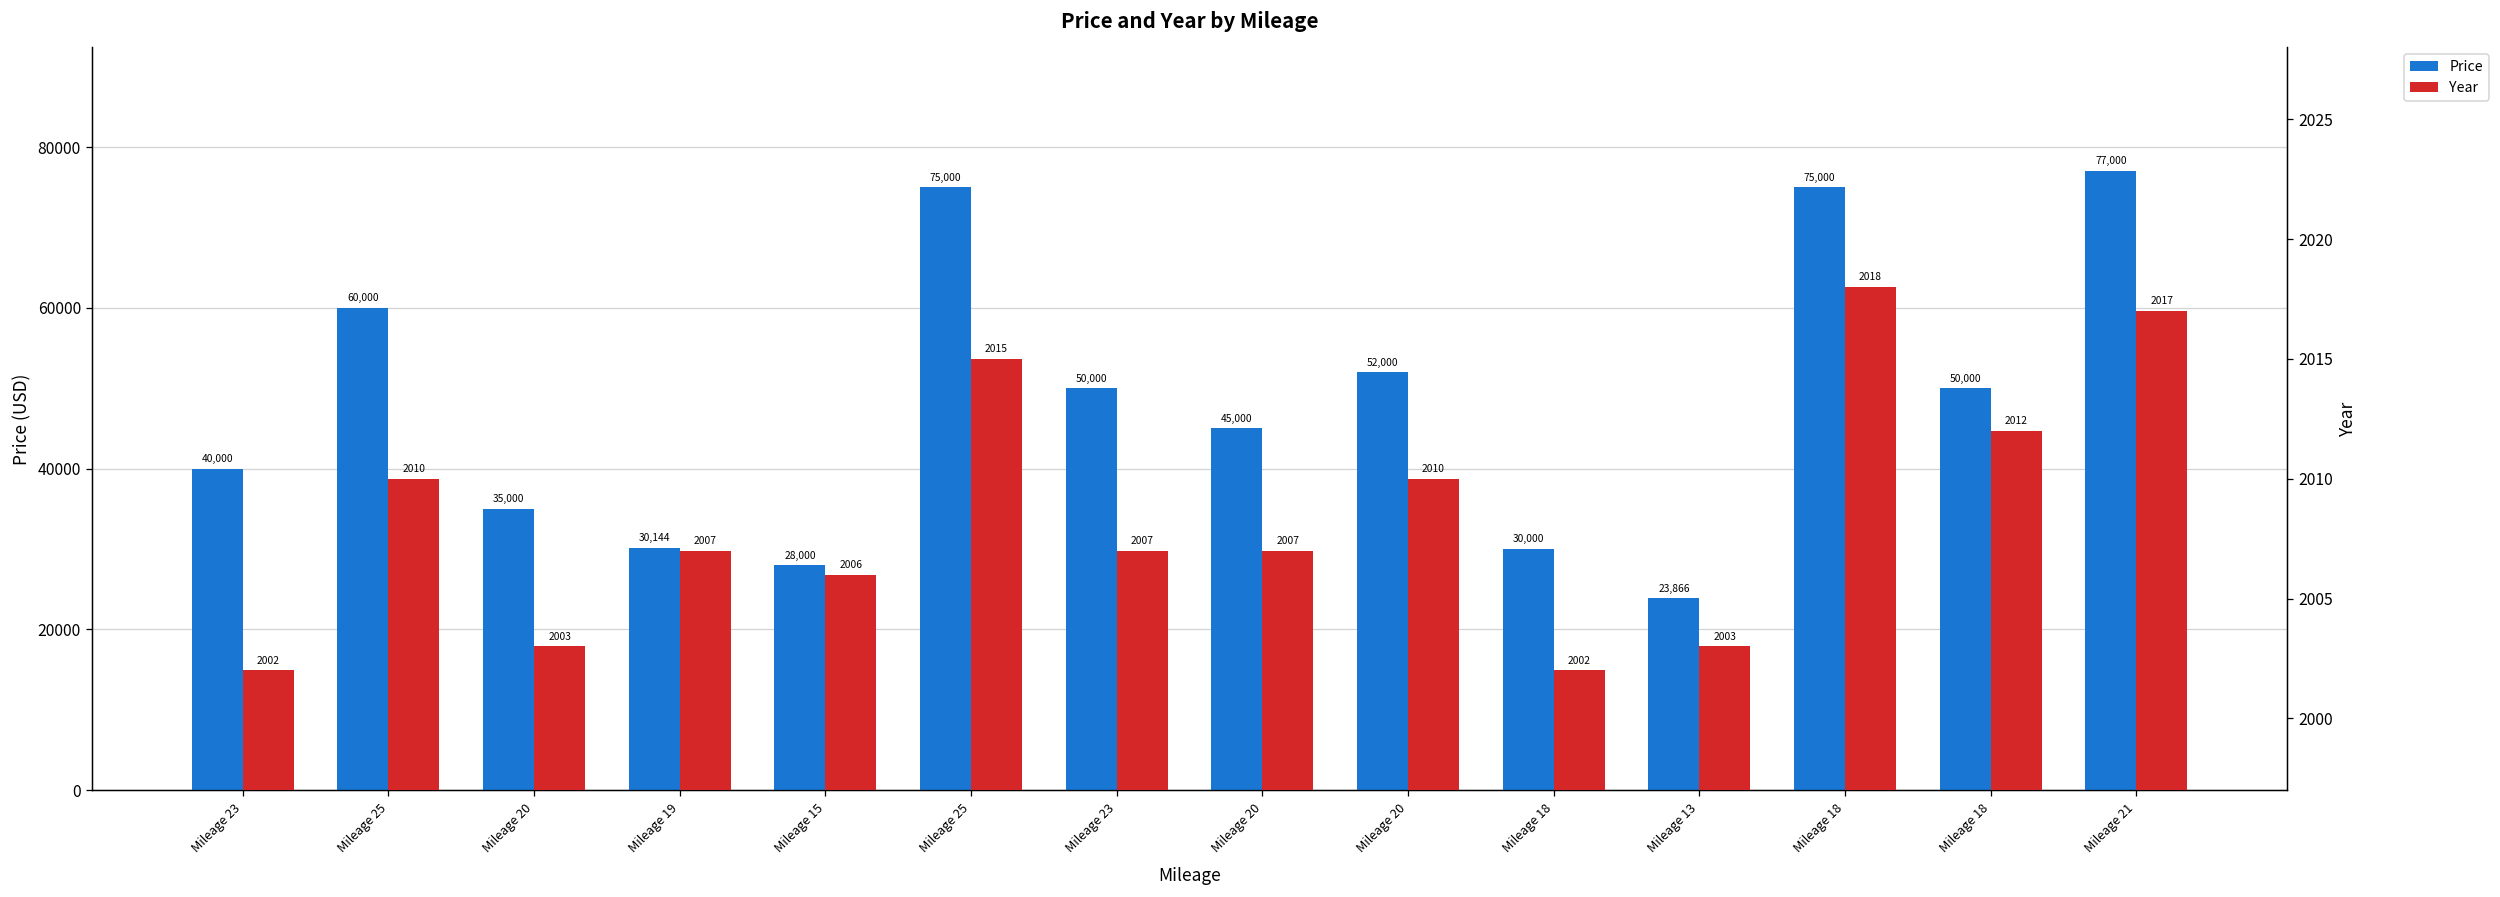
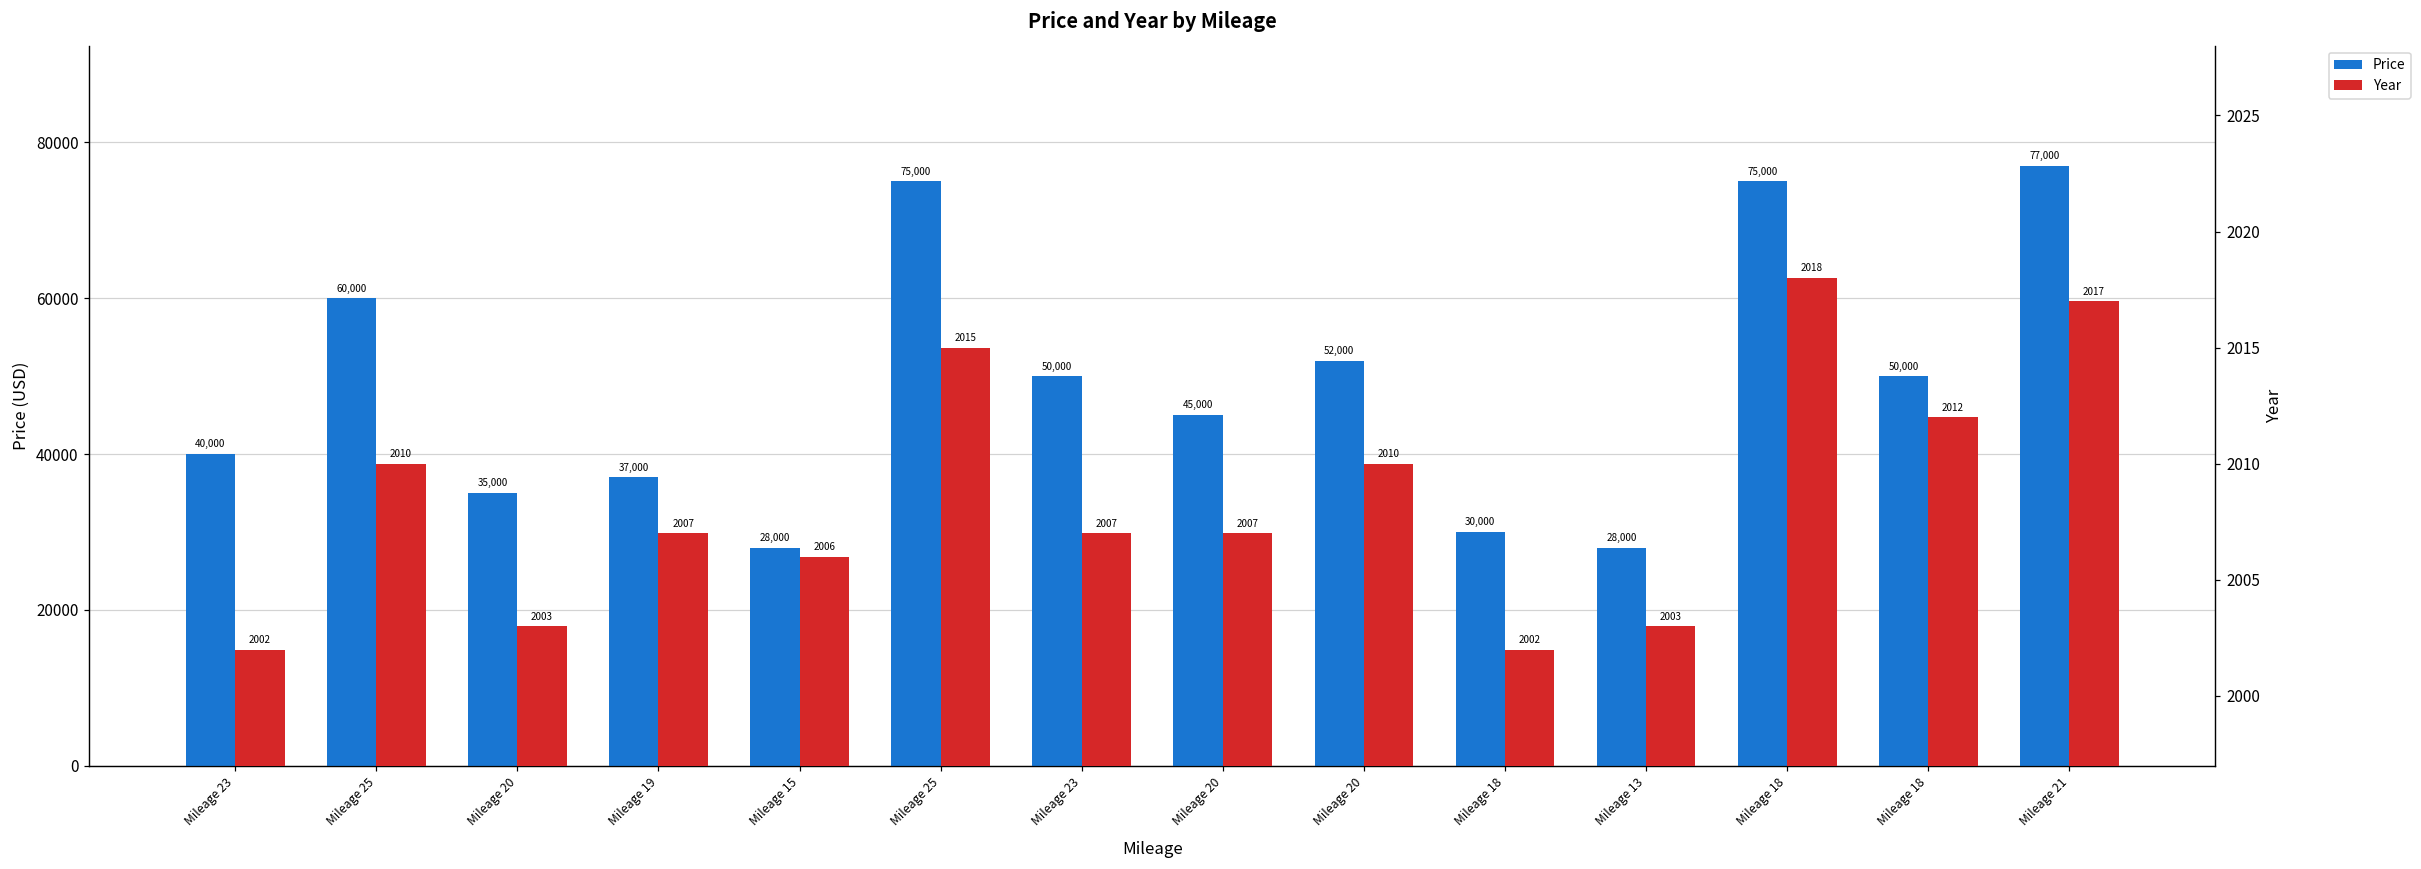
  {
    "Price": {
-     "Mileage 19": "30,144",
+     "Mileage 19": "37,000",
      "Mileage 15": "28,000",
-     "Mileage 13": "23,866",
+     "Mileage 13": "28,000",
      "Mileage 21": "77,000"
    },
    "Year": {
      "Mileage 19": "2007",
      "Mileage 15": "2006",
      "Mileage 13": "2003",
      "Mileage 21": "2017"
    }
  }
